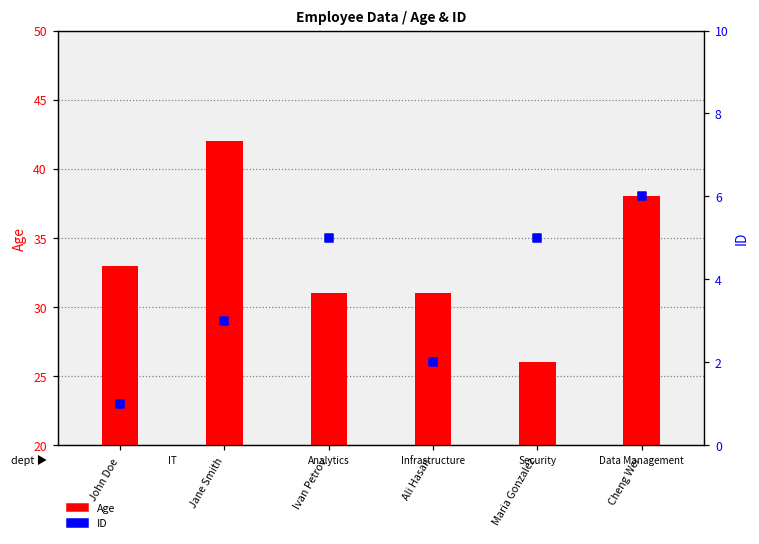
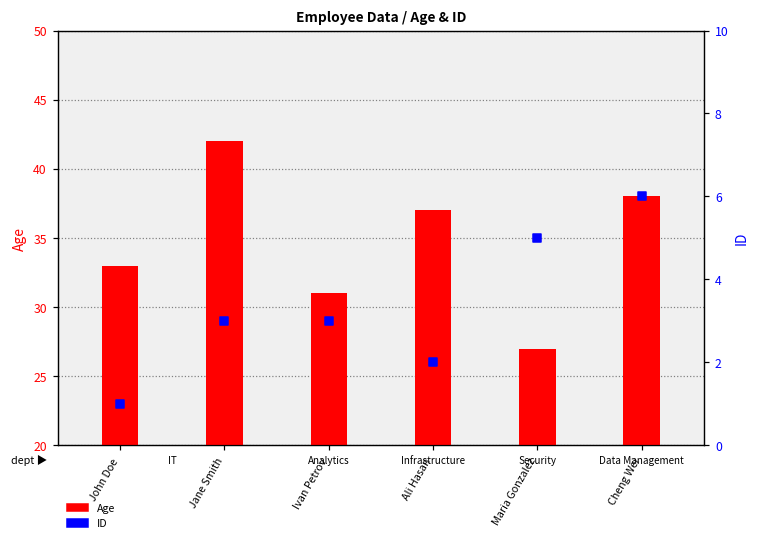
  {
    "Age": {
      "John Doe": 33,
      "Jane Smith": 42,
      "Ivan Petrov": 31,
-     "Ali Hasan": 31,
-     "Maria Gonzalez": 26,
+     "Ali Hasan": 37,
+     "Maria Gonzalez": 27,
      "Cheng Wei": 38
    },
    "ID": {
-     "Ivan Petrov": 5
+     "Ivan Petrov": 3
    }
  }
